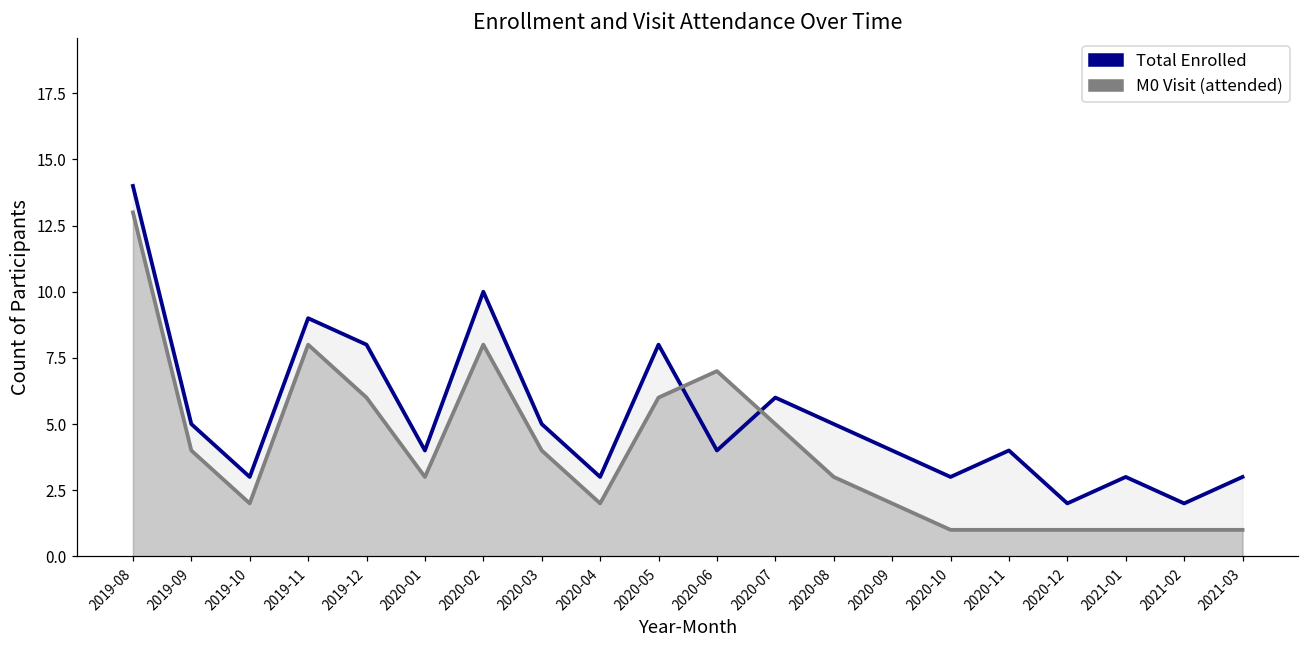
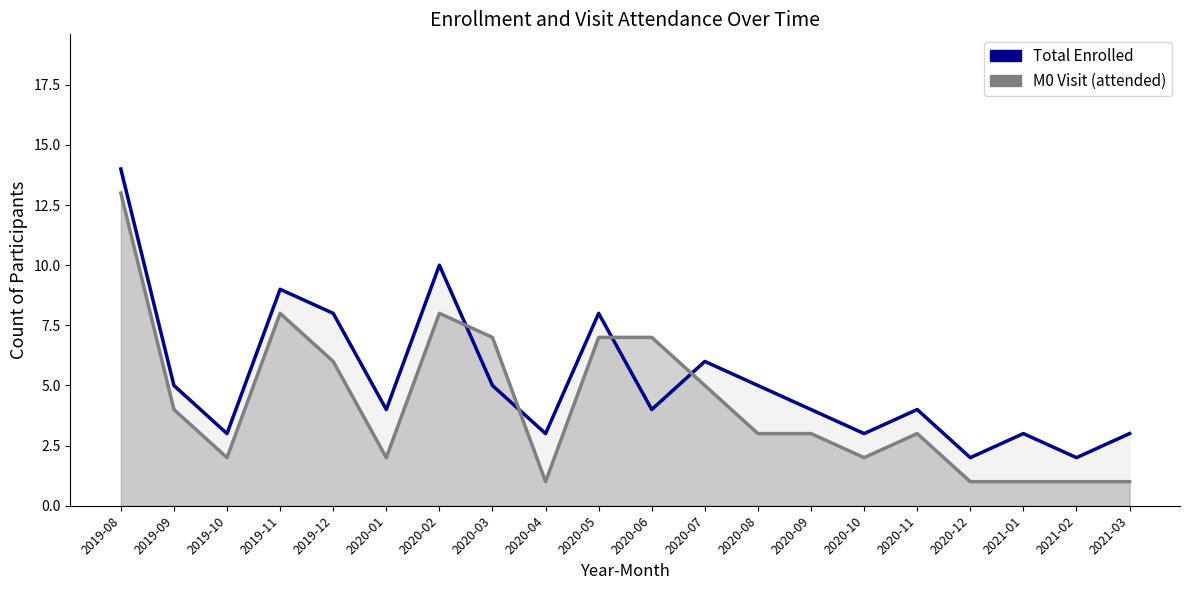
  {
    "M0 Visit (attended)": {
      "2019-08": 13,
      "2019-09": 4,
      "2019-10": 2,
      "2019-11": 8,
      "2019-12": 6,
-     "2020-01": 3,
+     "2020-01": 2,
      "2020-02": 8,
-     "2020-03": 4,
-     "2020-04": 2,
-     "2020-05": 6,
+     "2020-03": 7,
+     "2020-04": 1,
+     "2020-05": 7,
      "2020-06": 7,
      "2020-07": 5,
      "2020-08": 3,
-     "2020-09": 2,
-     "2020-10": 1,
-     "2020-11": 1,
+     "2020-09": 3,
+     "2020-10": 2,
+     "2020-11": 3,
      "2020-12": 1,
      "2021-01": 1,
      "2021-02": 1,
      "2021-03": 1
    }
  }
